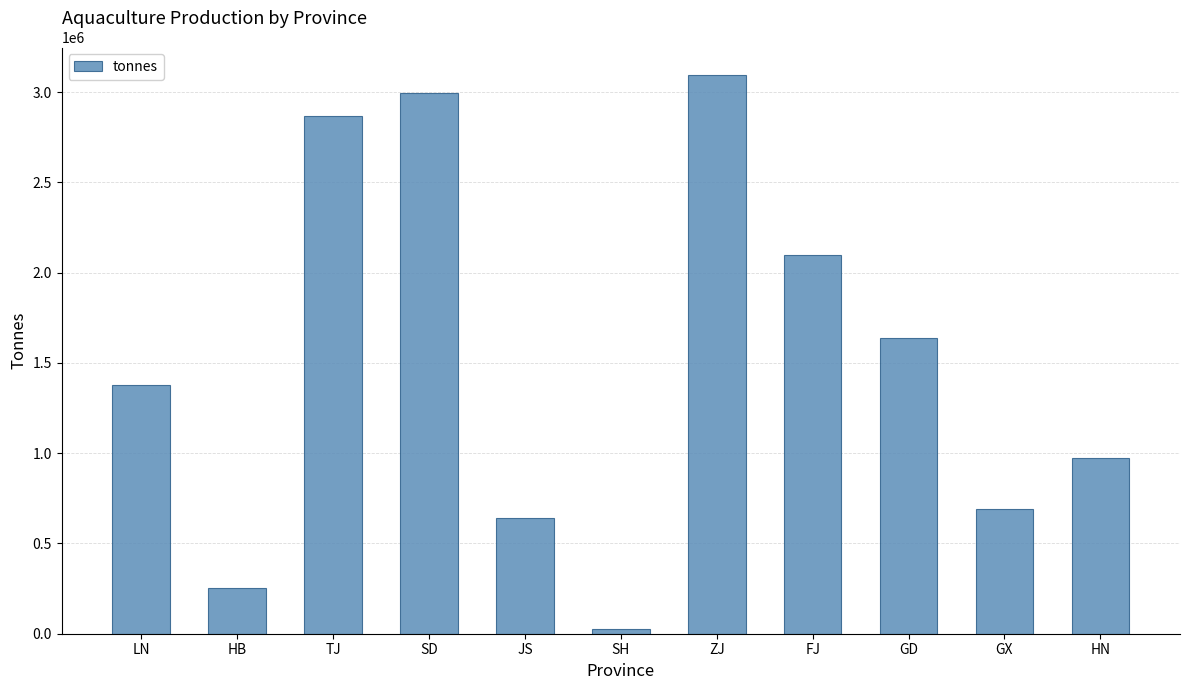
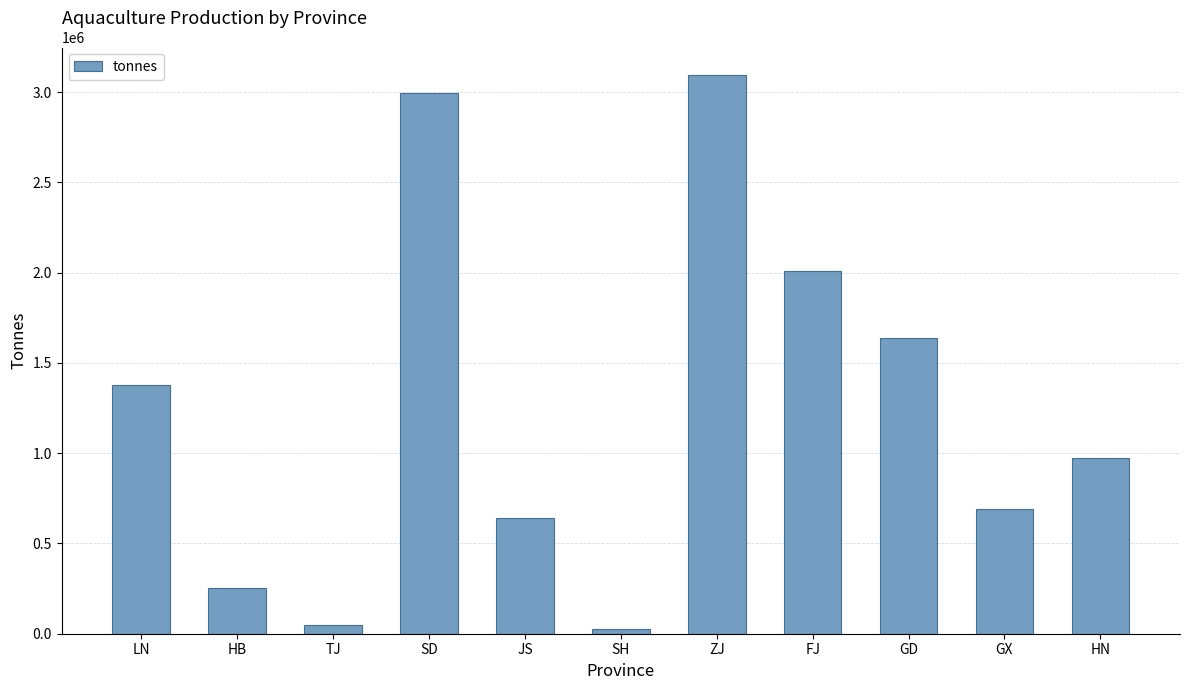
  {
    "LN": 1380000,
    "HB": 250000,
-   "TJ": 2860000,
+   "TJ": 50000,
    "SD": 3000000,
    "JS": 640000,
    "SH": 20000,
    "ZJ": 3090000,
-   "FJ": 2100000,
+   "FJ": 2010000,
    "GD": 1640000,
    "GX": 690000,
    "HN": 970000
  }
